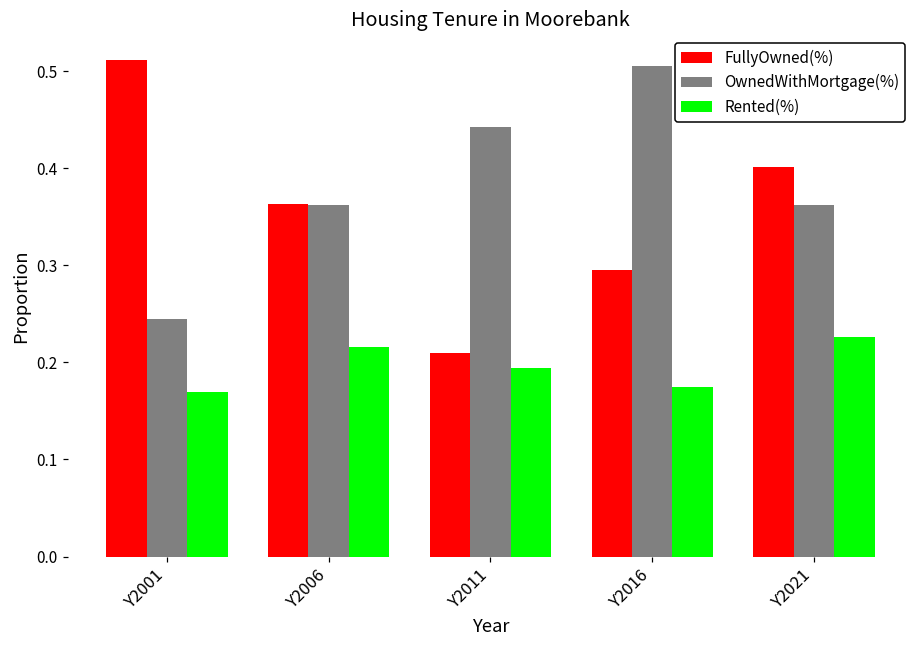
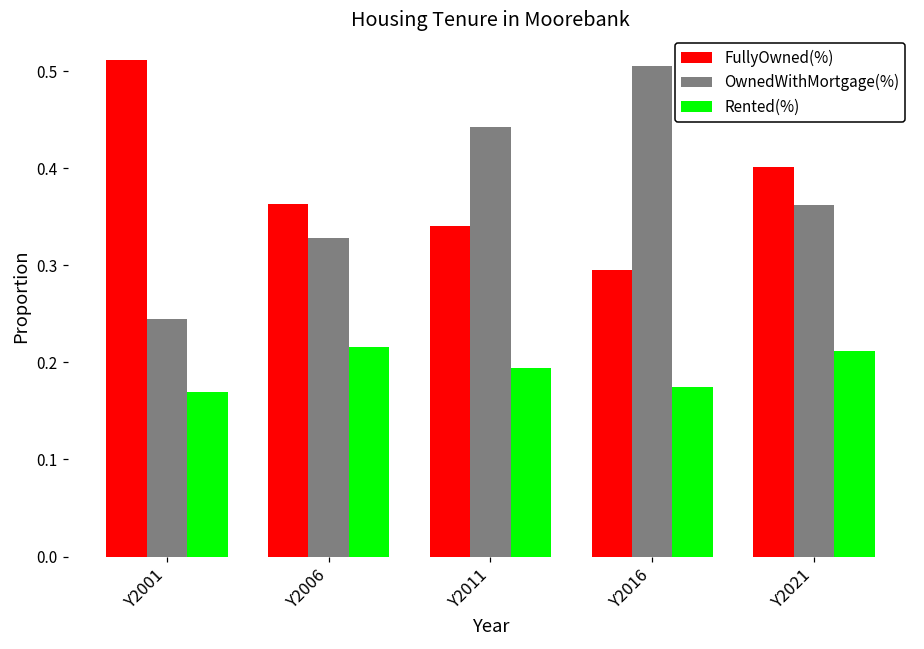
  {
    "FullyOwned(%)": {
      "Y2001": 0.51,
      "Y2006": 0.36,
-     "Y2011": 0.21,
+     "Y2011": 0.34,
      "Y2016": 0.30,
      "Y2021": 0.40
    },
    "OwnedWithMortgage(%)": {
      "Y2001": 0.25,
-     "Y2006": 0.36,
+     "Y2006": 0.33,
      "Y2011": 0.44,
      "Y2016": 0.51,
      "Y2021": 0.36
    },
    "Rented(%)": {
      "Y2001": 0.17,
      "Y2006": 0.22,
      "Y2011": 0.19,
      "Y2016": 0.18,
-     "Y2021": 0.23
+     "Y2021": 0.21
    }
  }
